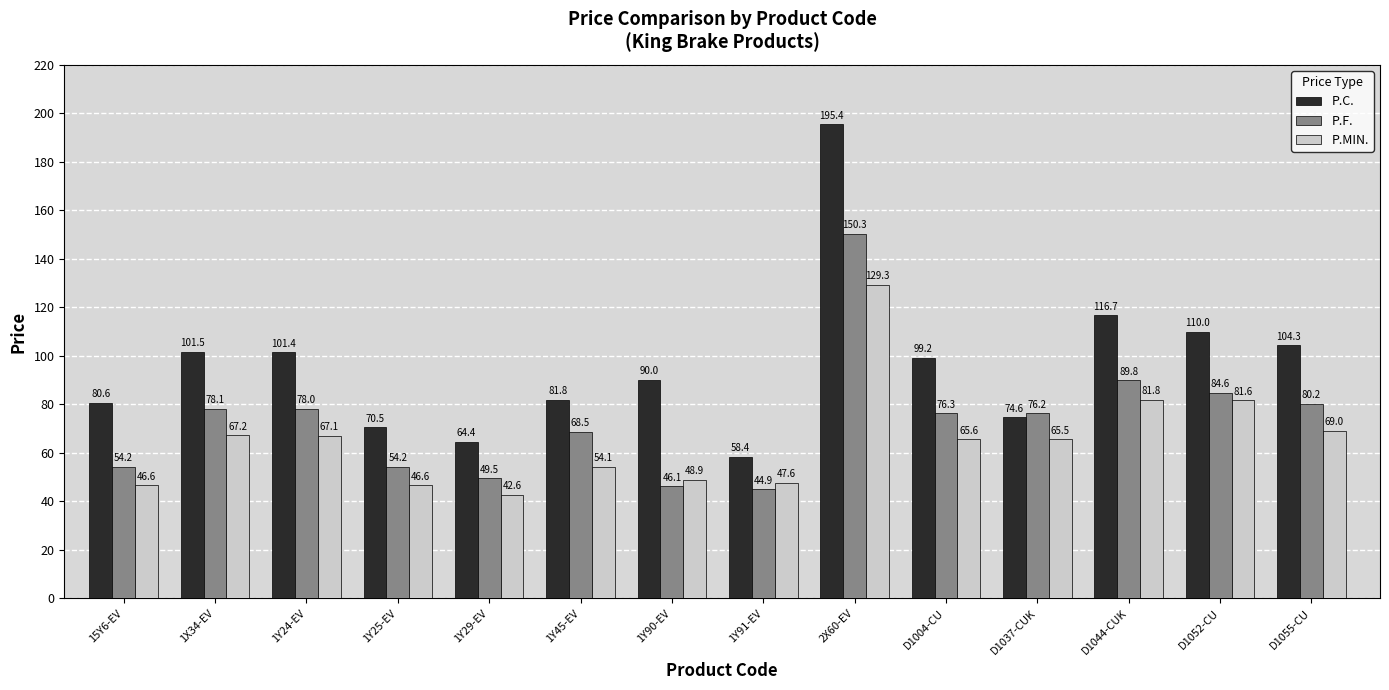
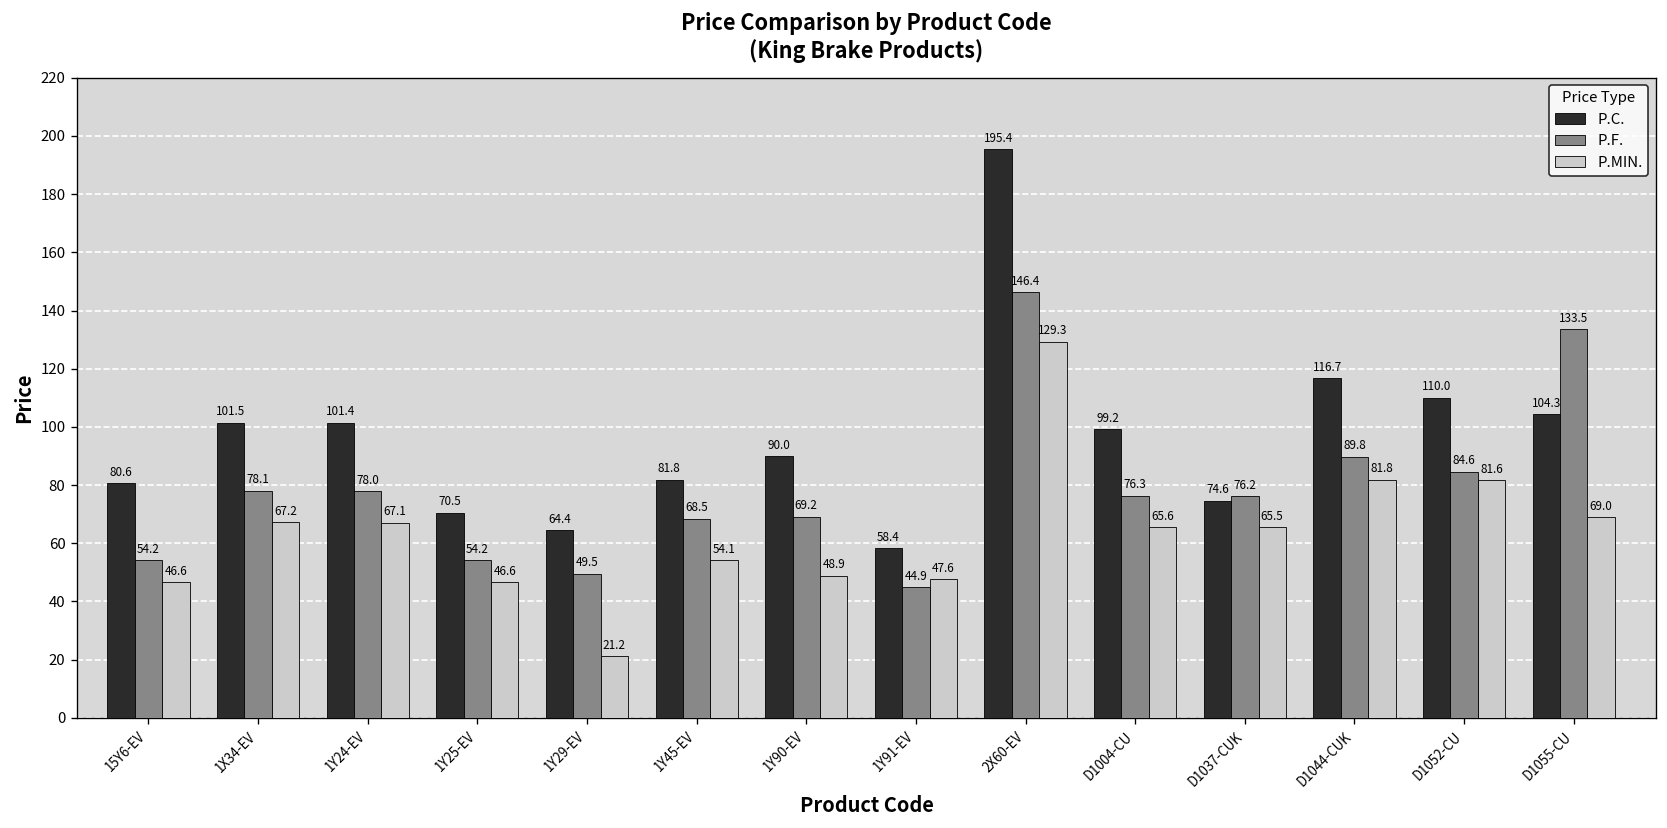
  {
    "P.C.": {
      "15Y6-EV": 80.6,
      "1X34-EV": 101.5,
      "1Y24-EV": 101.4,
      "1Y25-EV": 70.5,
      "1Y29-EV": 64.4,
      "1Y45-EV": 81.8,
      "1Y90-EV": 90.0,
      "1Y91-EV": 58.4,
      "2X60-EV": 195.4,
      "D1004-CU": 99.2,
      "D1037-CUK": 74.6,
      "D1044-CUK": 116.7,
      "D1052-CU": 110.0,
      "D1055-CU": 104.3
    },
    "P.F.": {
      "15Y6-EV": 54.2,
      "1X34-EV": 78.1,
      "1Y24-EV": 78.0,
      "1Y25-EV": 54.2,
      "1Y29-EV": 49.5,
      "1Y45-EV": 68.5,
-     "1Y90-EV": 46.1,
+     "1Y90-EV": 69.2,
      "1Y91-EV": 44.9,
-     "2X60-EV": 150.3,
+     "2X60-EV": 146.4,
      "D1004-CU": 76.3,
      "D1037-CUK": 76.2,
      "D1044-CUK": 89.8,
      "D1052-CU": 84.6,
-     "D1055-CU": 80.2
+     "D1055-CU": 133.5
    },
    "P.MIN.": {
      "15Y6-EV": 46.6,
      "1X34-EV": 67.2,
      "1Y24-EV": 67.1,
      "1Y25-EV": 46.6,
-     "1Y29-EV": 42.6,
+     "1Y29-EV": 21.2,
      "1Y45-EV": 54.1,
      "1Y90-EV": 48.9,
      "1Y91-EV": 47.6,
      "2X60-EV": 129.3,
      "D1004-CU": 65.6,
      "D1037-CUK": 65.5,
      "D1044-CUK": 81.8,
      "D1052-CU": 81.6,
      "D1055-CU": 69.0
    }
  }
